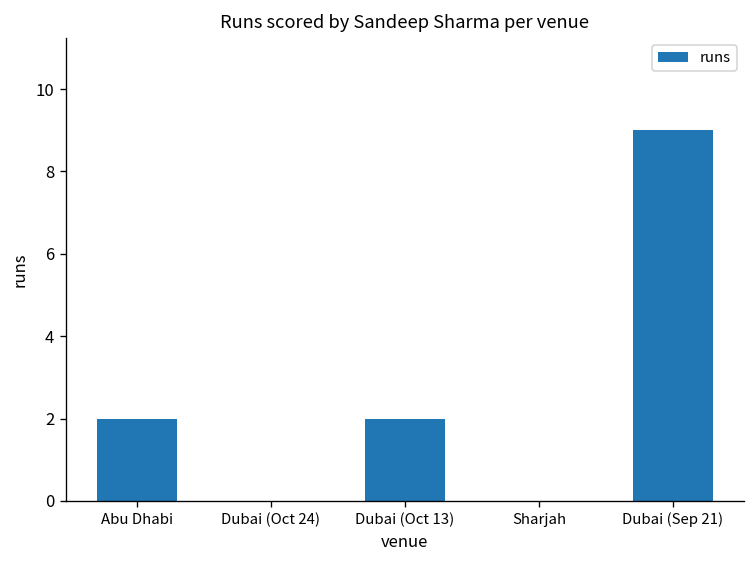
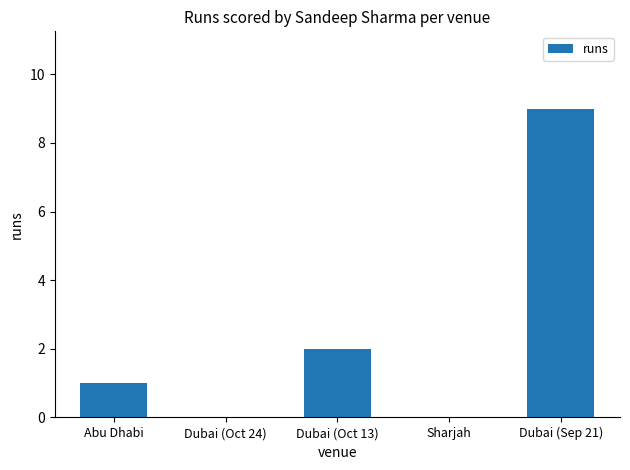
  {
-   "Abu Dhabi": 2,
+   "Abu Dhabi": 1,
    "Dubai (Oct 24)": 0,
    "Dubai (Oct 13)": 2,
    "Sharjah": 0,
    "Dubai (Sep 21)": 9
  }
